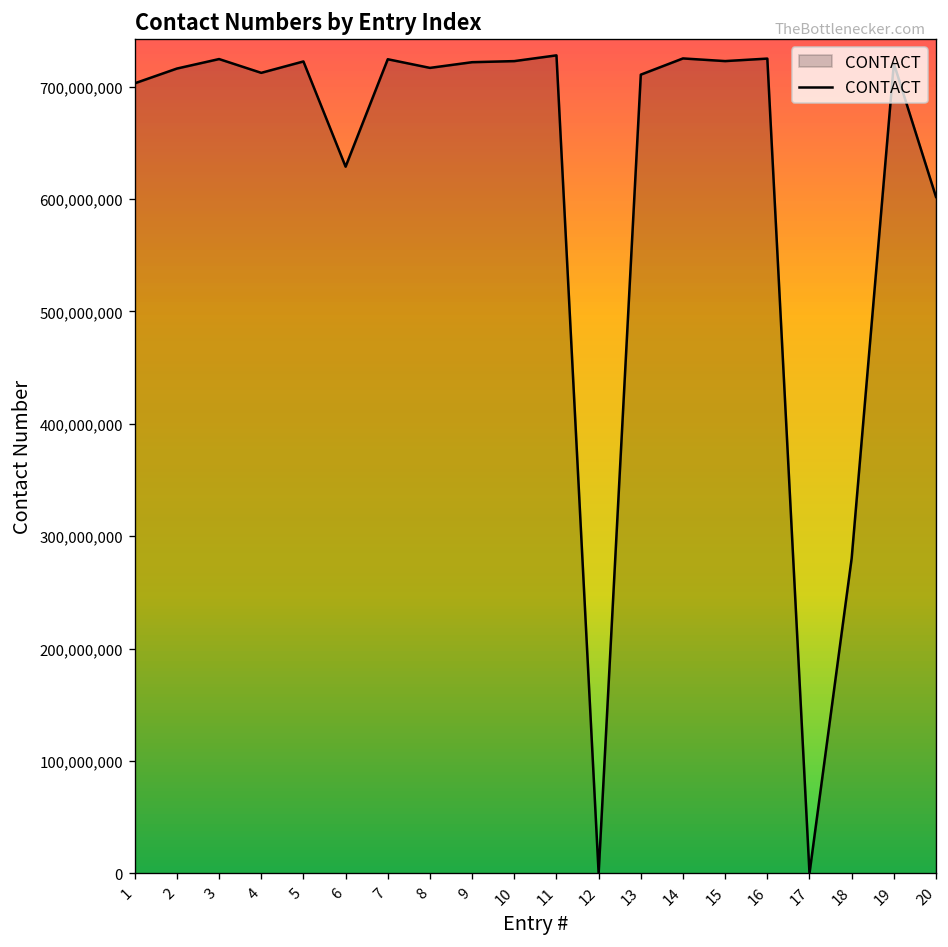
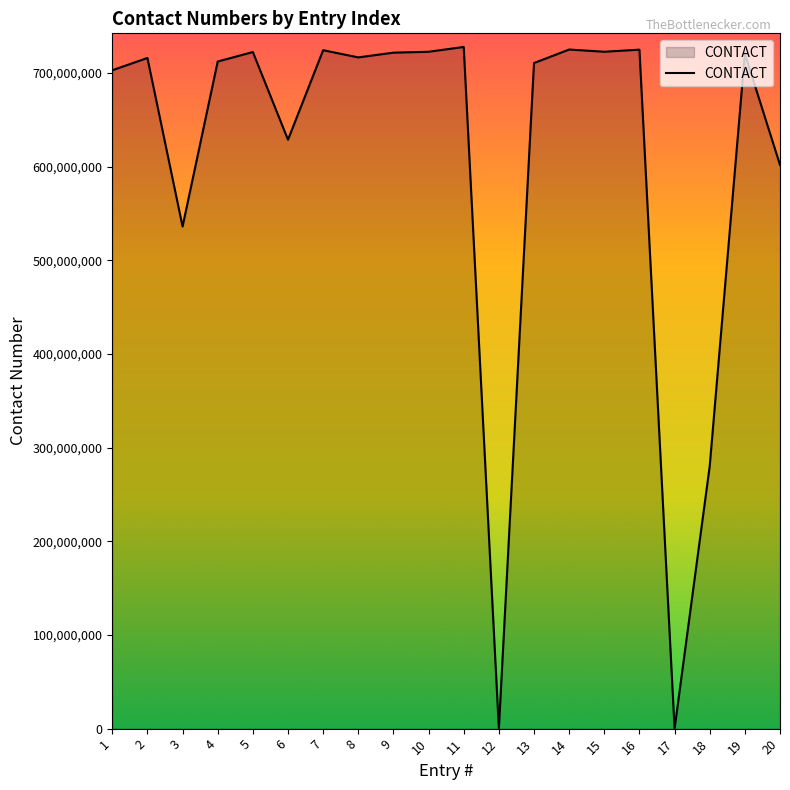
  {
    "1": "700,000,000",
    "2": "720,000,000",
-   "3": "720,000,000",
+   "3": "540,000,000",
    "4": "710,000,000",
    "5": "720,000,000",
    "6": "630,000,000",
    "7": "720,000,000",
    "8": "720,000,000",
    "9": "720,000,000",
    "10": "720,000,000",
    "11": "730,000,000",
    "12": "0",
    "13": "710,000,000",
    "14": "730,000,000",
    "15": "720,000,000",
    "16": "730,000,000",
    "17": "0",
    "18": "280,000,000",
    "20": "600,000,000"
  }
